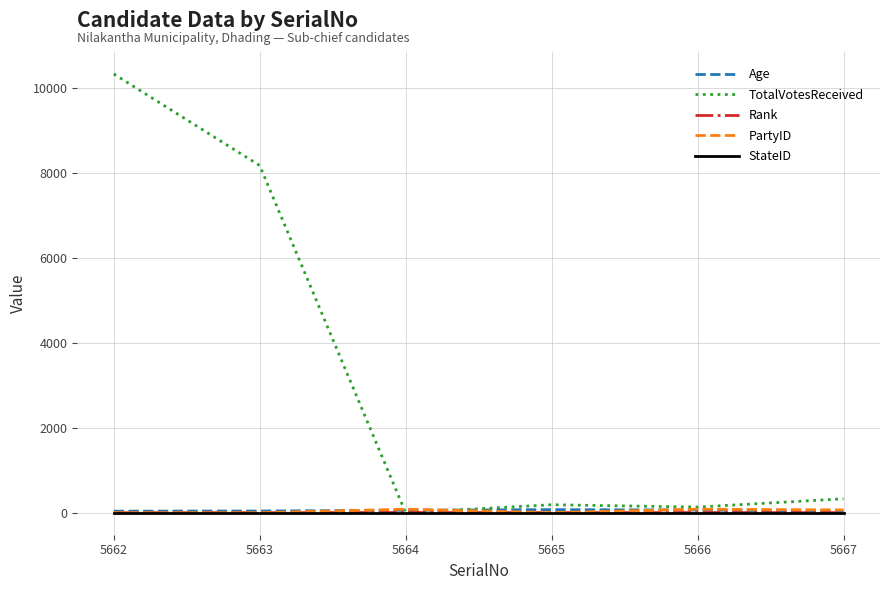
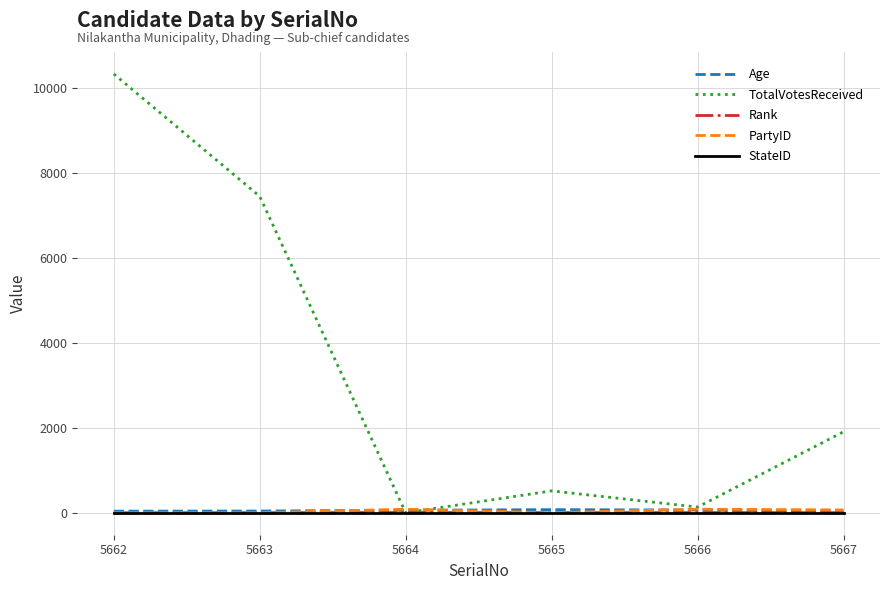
  {
    "Age": {
      "5665": 100
    },
    "TotalVotesReceived": {
      "5662": 10300,
-     "5663": 8200,
-     "5665": 200,
-     "5667": 300
+     "5663": 7400,
+     "5665": 500,
+     "5667": 1900
    }
  }
